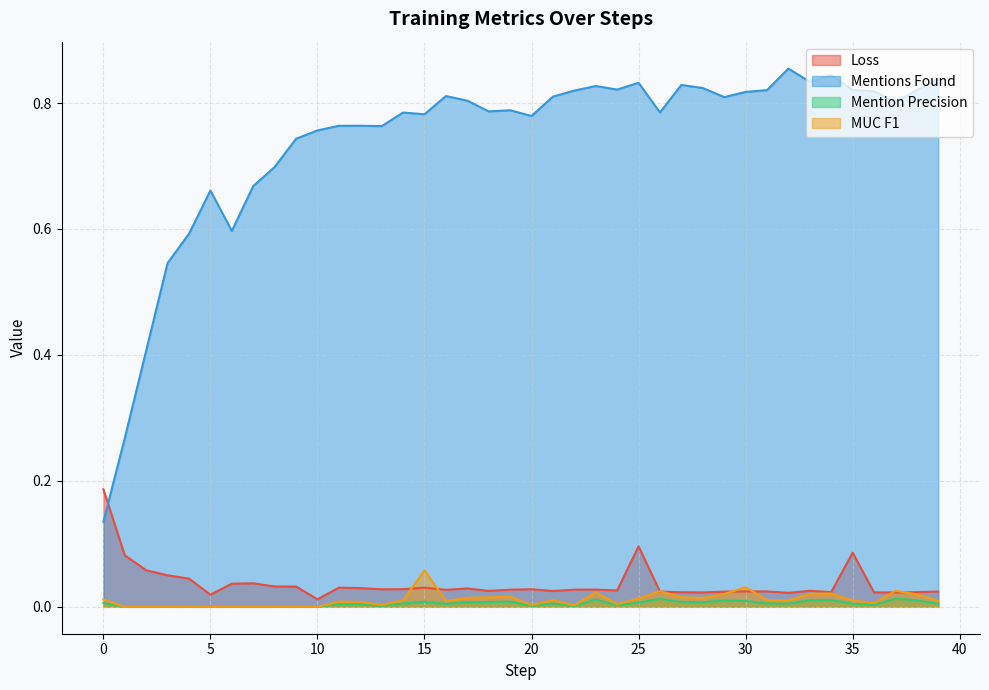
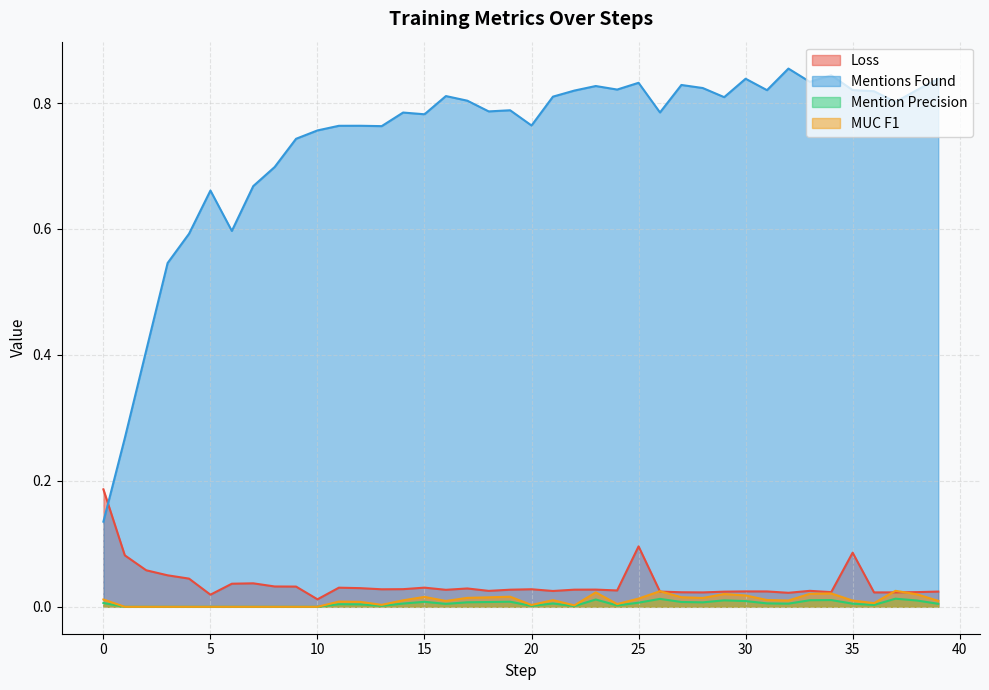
  {
    "Loss": {
      "0": 0.19,
      "5": 0.02,
      "10": 0.01,
      "15": 0.03,
      "20": 0.03,
      "25": 0.10,
      "30": 0.02,
      "35": 0.09
    },
    "Mentions Found": {
      "0": 0.14,
      "5": 0.66,
      "10": 0.76,
      "15": 0.78,
-     "20": 0.78,
+     "20": 0.76,
      "25": 0.83,
-     "30": 0.82
+     "30": 0.84
    },
    "Mention Precision": {
      "0": 0.01,
      "15": 0.01,
      "25": 0.01,
      "30": 0.01,
      "35": 0.00
    },
    "MUC F1": {
      "0": 0.01,
-     "15": 0.06,
+     "15": 0.02,
      "25": 0.01,
-     "30": 0.03,
+     "30": 0.02,
      "35": 0.01
    }
  }
